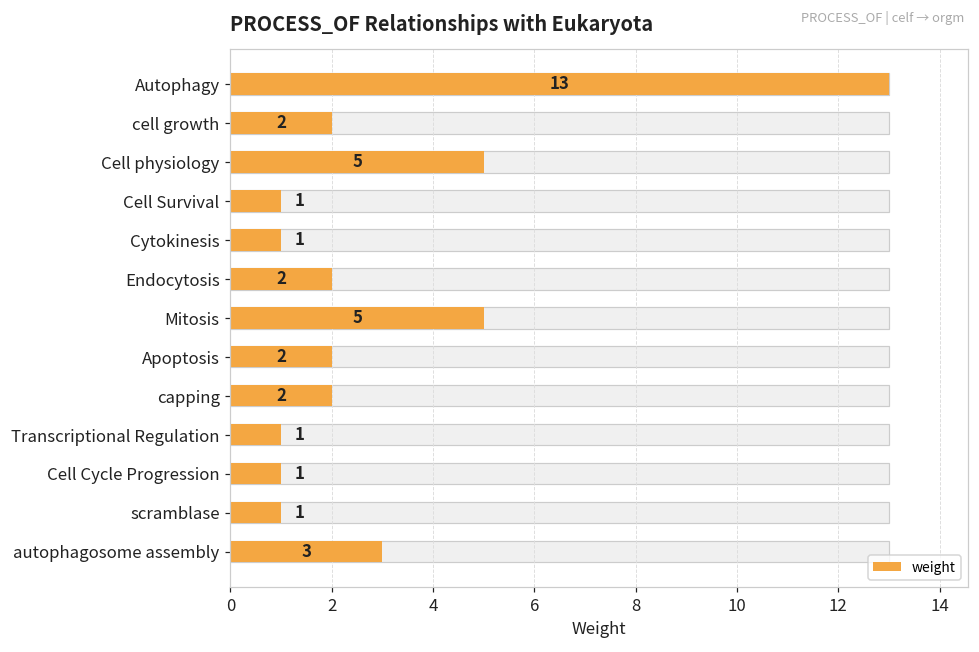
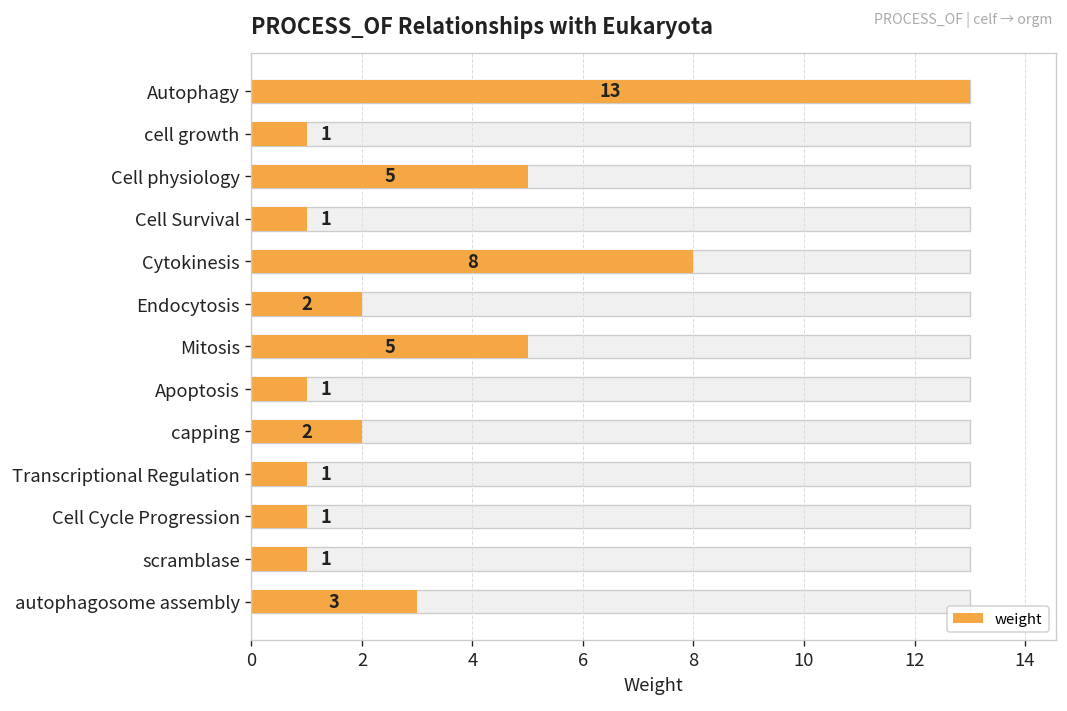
  {
    "weight": {
      "Autophagy": 13,
-     "cell growth": 2,
-     "Cytokinesis": 1,
-     "Apoptosis": 2
+     "cell growth": 1,
+     "Cytokinesis": 8,
+     "Apoptosis": 1
    }
  }
